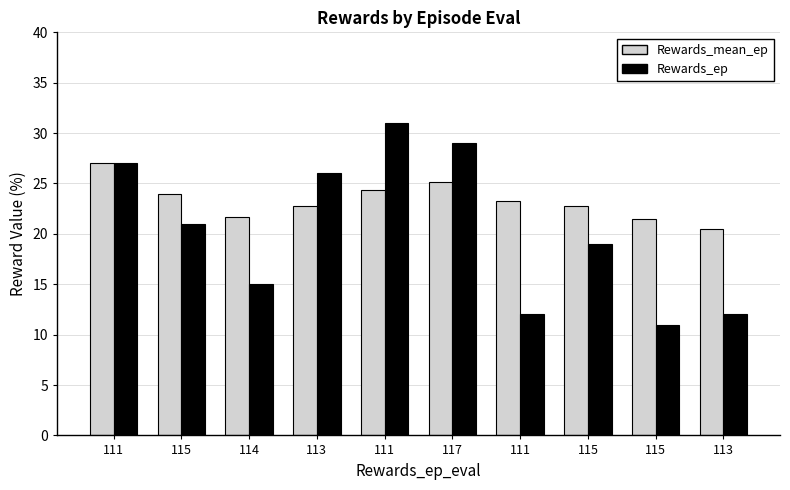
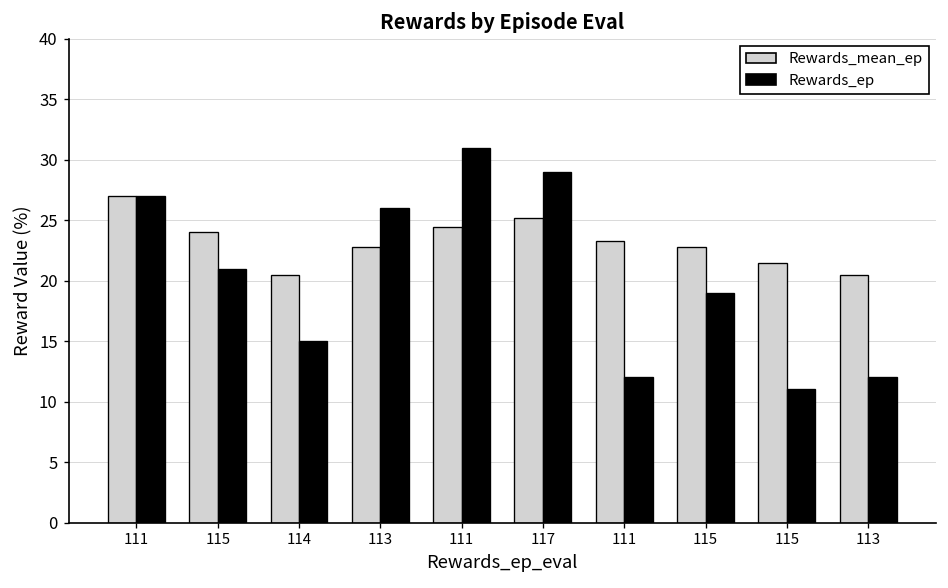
  {
    "Rewards_mean_ep": {
-     "114": 21.7,
+     "114": 20.5,
      "117": 25.2
    },
    "Rewards_ep": {
      "114": 15.0,
      "117": 29.0
    }
  }
